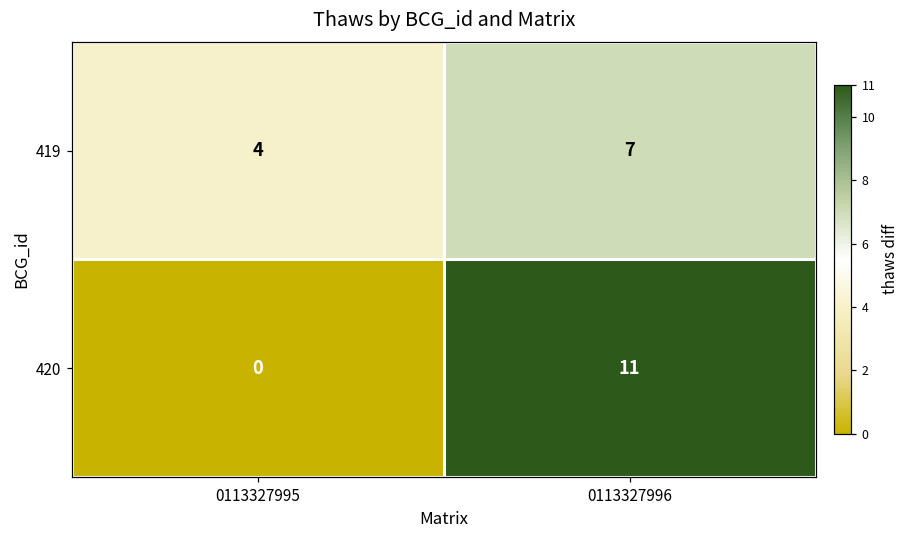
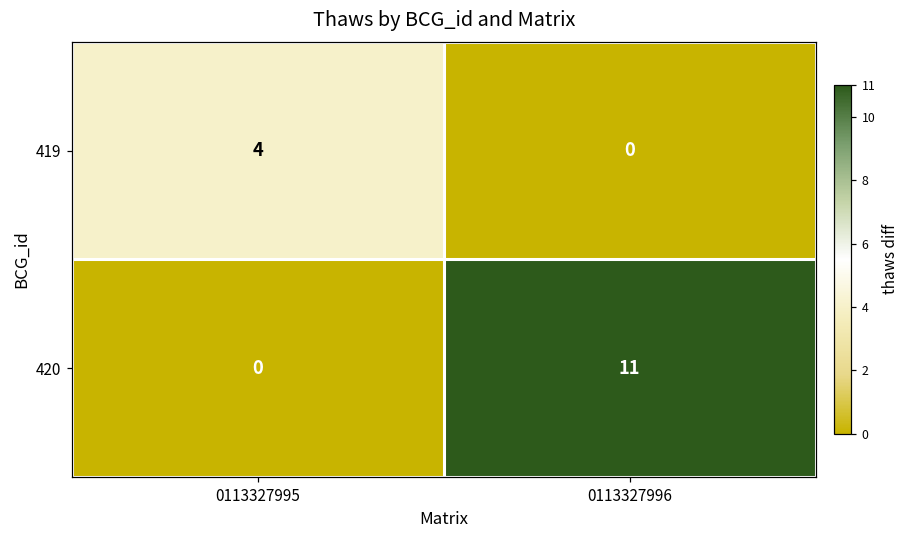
  {
    "419": {
      "0113327995": 4,
-     "0113327996": 7
+     "0113327996": 0
    },
    "420": {
      "0113327995": 0,
      "0113327996": 11
    }
  }
